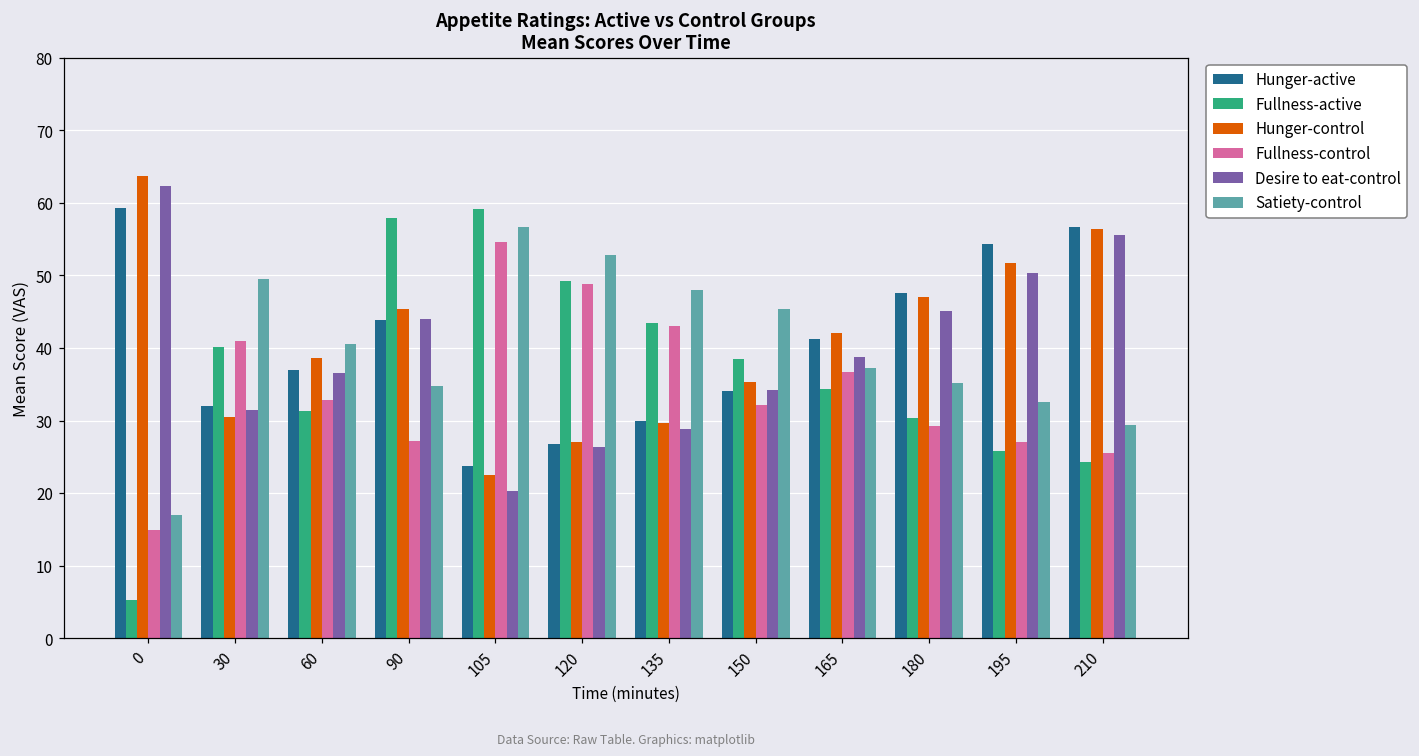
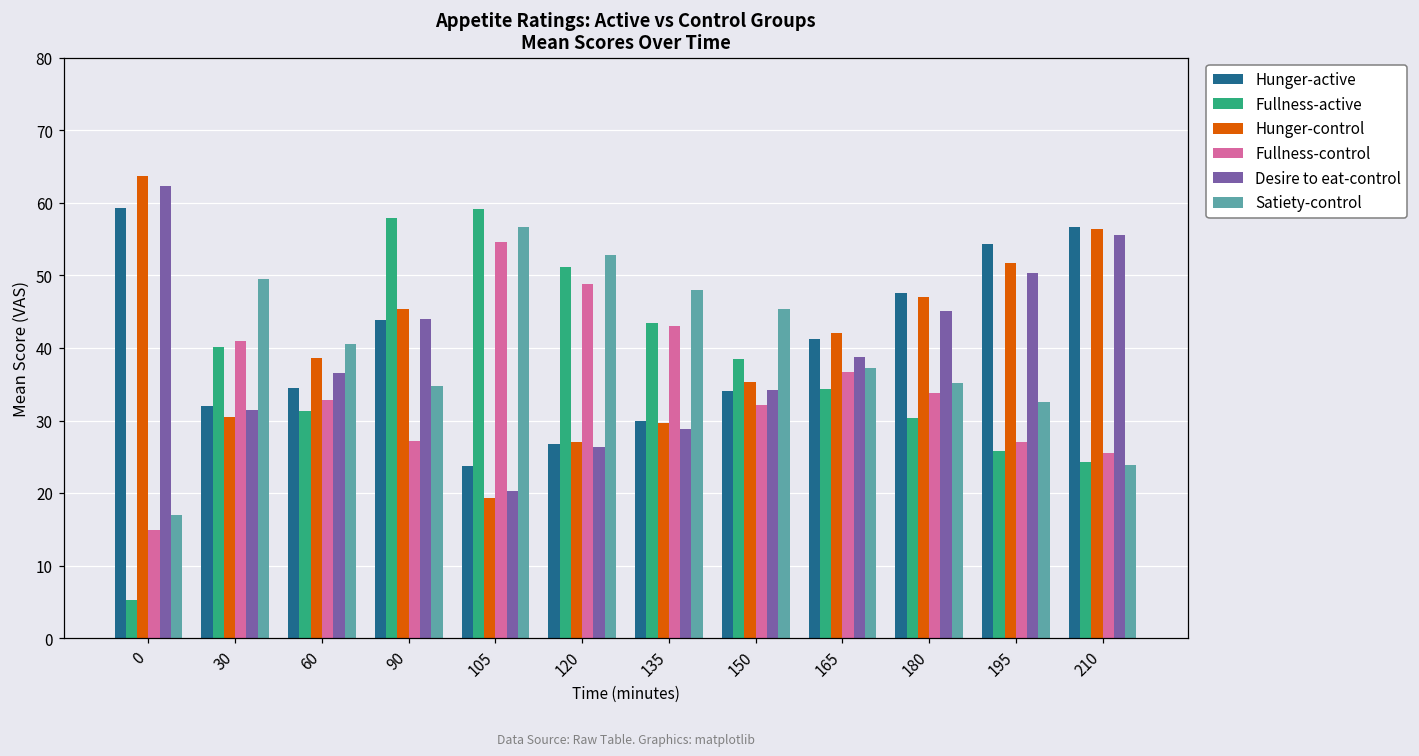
  {
    "Hunger-active": {
      "0": 59,
      "30": 32,
-     "60": 37,
+     "60": 35,
      "90": 44,
      "105": 24,
      "120": 27,
      "135": 30,
      "150": 34,
      "165": 41,
      "180": 48,
      "195": 54,
      "210": 57
    },
    "Fullness-active": {
      "0": 5,
      "30": 40,
      "60": 31,
      "90": 58,
      "105": 59,
-     "120": 49,
+     "120": 51,
      "135": 43,
      "150": 38,
      "165": 34,
      "180": 30,
      "195": 26,
      "210": 24
    },
    "Hunger-control": {
      "0": 64,
      "30": 31,
      "60": 39,
      "90": 45,
-     "105": 23,
+     "105": 19,
      "120": 27,
      "135": 30,
      "150": 35,
      "165": 42,
      "180": 47,
      "195": 52,
      "210": 56
    },
    "Fullness-control": {
      "0": 15,
      "30": 41,
      "60": 33,
      "90": 27,
      "105": 55,
      "120": 49,
      "135": 43,
      "150": 32,
      "165": 37,
-     "180": 29,
+     "180": 34,
      "195": 27,
      "210": 25
    },
    "Desire to eat-control": {
      "0": 62,
      "30": 32,
      "60": 37,
      "90": 44,
      "105": 20,
      "120": 26,
      "135": 29,
      "150": 34,
      "165": 39,
      "180": 45,
      "195": 50,
      "210": 56
    },
    "Satiety-control": {
      "0": 17,
      "30": 49,
      "60": 40,
      "90": 35,
      "105": 57,
      "120": 53,
      "135": 48,
      "150": 45,
      "165": 37,
      "180": 35,
      "195": 33,
-     "210": 29
+     "210": 24
    }
  }
